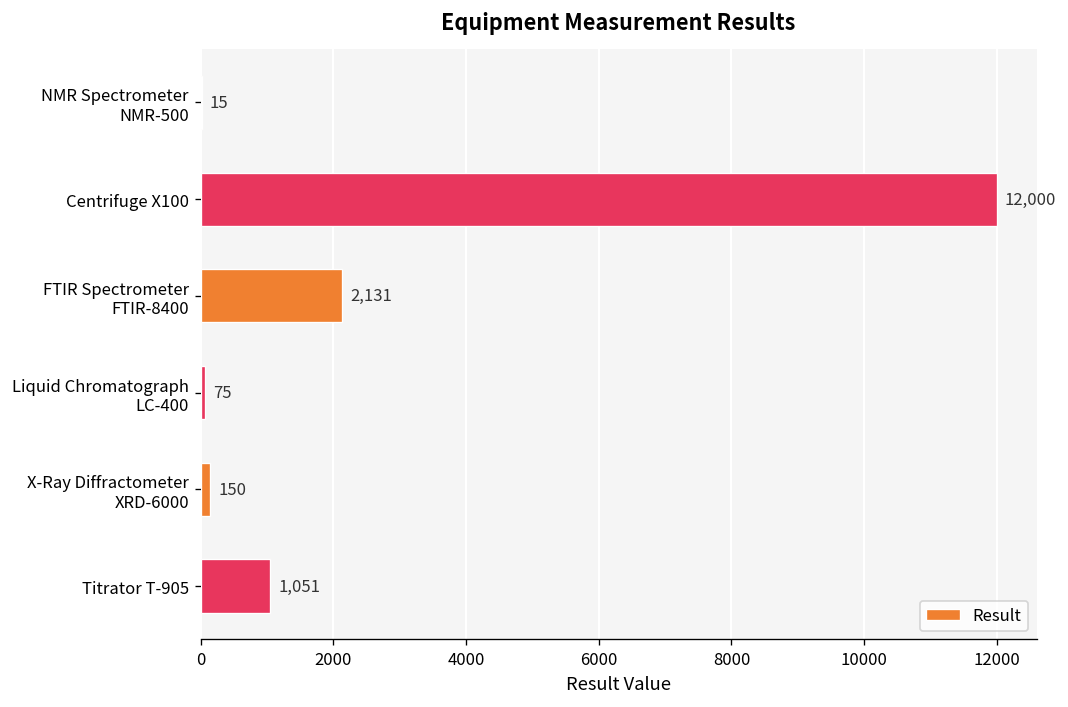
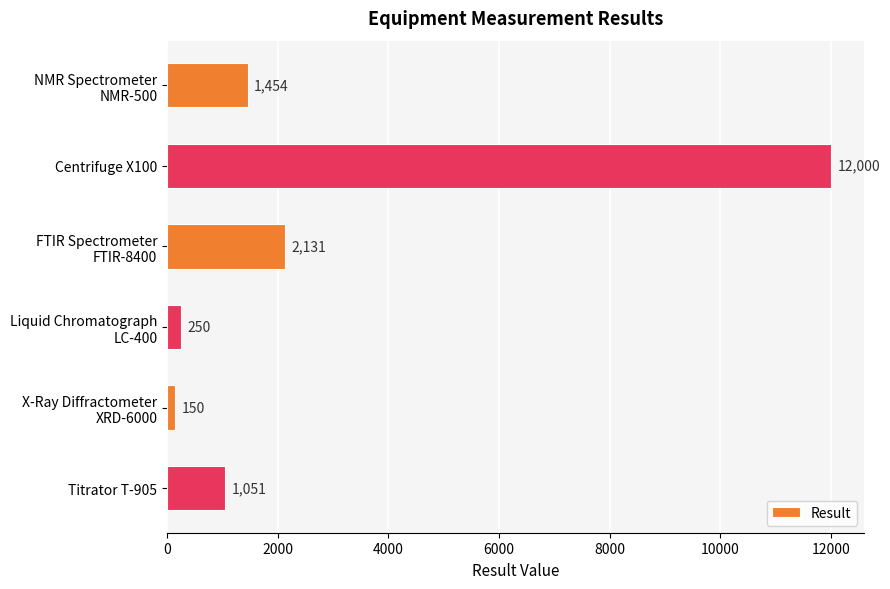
  {
-   "NMR Spectrometer NMR-500": "15",
+   "NMR Spectrometer NMR-500": "1,454",
    "Centrifuge X100": "12,000",
    "FTIR Spectrometer FTIR-8400": "2,131",
-   "Liquid Chromatograph LC-400": "75",
+   "Liquid Chromatograph LC-400": "250",
    "X-Ray Diffractometer XRD-6000": "150",
    "Titrator T-905": "1,051"
  }
